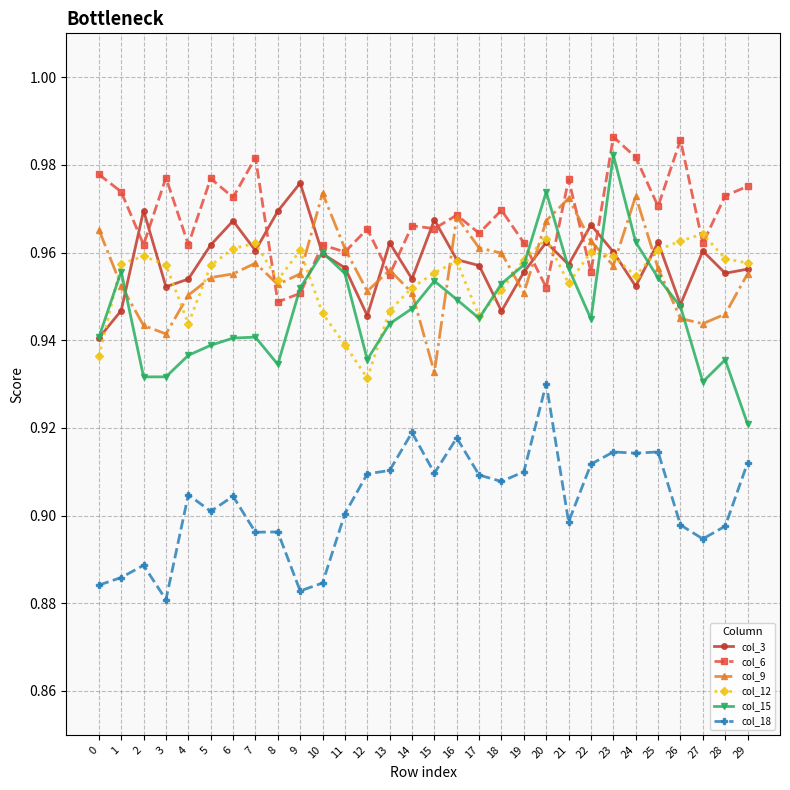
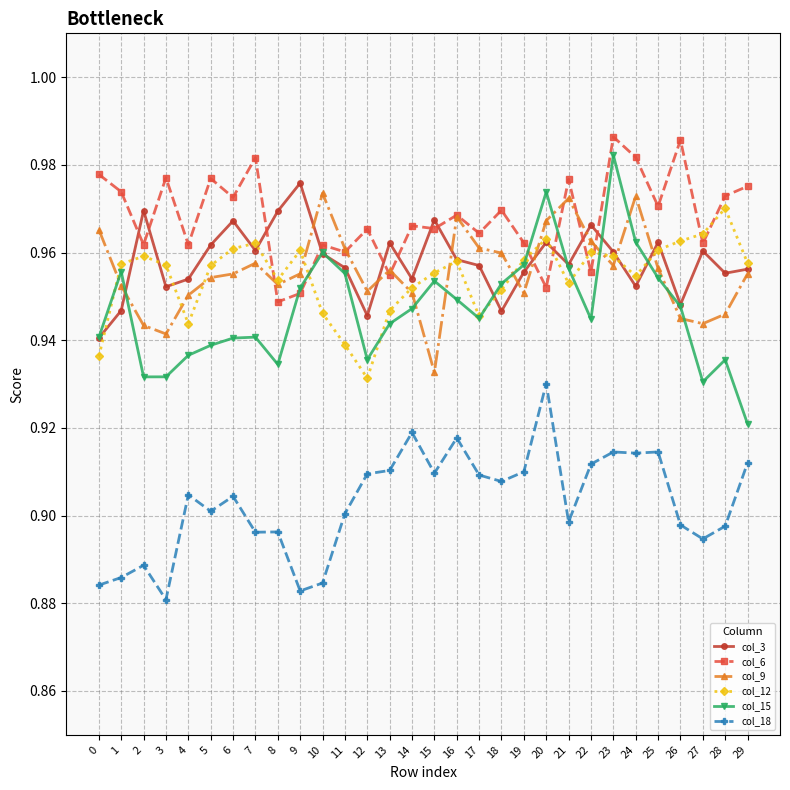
  {
    "col_12": {
      "0": 0.936,
      "1": 0.957,
      "2": 0.959,
      "3": 0.957,
      "4": 0.944,
      "5": 0.957,
      "6": 0.961,
      "7": 0.962,
      "8": 0.954,
      "9": 0.960,
      "10": 0.946,
      "11": 0.939,
      "12": 0.931,
      "13": 0.947,
      "14": 0.952,
      "15": 0.955,
      "18": 0.952,
      "19": 0.958,
      "20": 0.963,
      "21": 0.953,
      "22": 0.960,
      "23": 0.959,
      "24": 0.955,
      "25": 0.961,
      "26": 0.963,
      "27": 0.964,
-     "28": 0.959,
+     "28": 0.970,
      "29": 0.958
    },
    "col_15": {
      "1": 0.956,
      "2": 0.932,
      "3": 0.932,
      "4": 0.937,
      "5": 0.939,
      "6": 0.940,
      "7": 0.941,
      "8": 0.934,
      "9": 0.952,
      "11": 0.955,
      "12": 0.936,
      "13": 0.944,
      "14": 0.947,
      "15": 0.954,
      "16": 0.949,
      "18": 0.953,
      "19": 0.957,
      "20": 0.974,
      "21": 0.956,
      "22": 0.945,
      "23": 0.982,
      "24": 0.962,
      "25": 0.954,
      "27": 0.931,
      "28": 0.936,
      "29": 0.921
    },
    "col_18": {
      "0": 0.884,
      "1": 0.886,
      "2": 0.889,
      "3": 0.881,
      "4": 0.905,
      "5": 0.901,
      "6": 0.904,
      "7": 0.896,
      "8": 0.896,
      "9": 0.883,
      "10": 0.885,
      "11": 0.900,
      "12": 0.910,
      "13": 0.910,
      "14": 0.919,
      "15": 0.910,
      "16": 0.918,
      "17": 0.909,
      "18": 0.908,
      "19": 0.910,
      "20": 0.930,
      "21": 0.899,
      "22": 0.912,
      "23": 0.915,
      "24": 0.914,
      "25": 0.915,
      "26": 0.898,
      "27": 0.895,
      "28": 0.898,
      "29": 0.912
    }
  }
